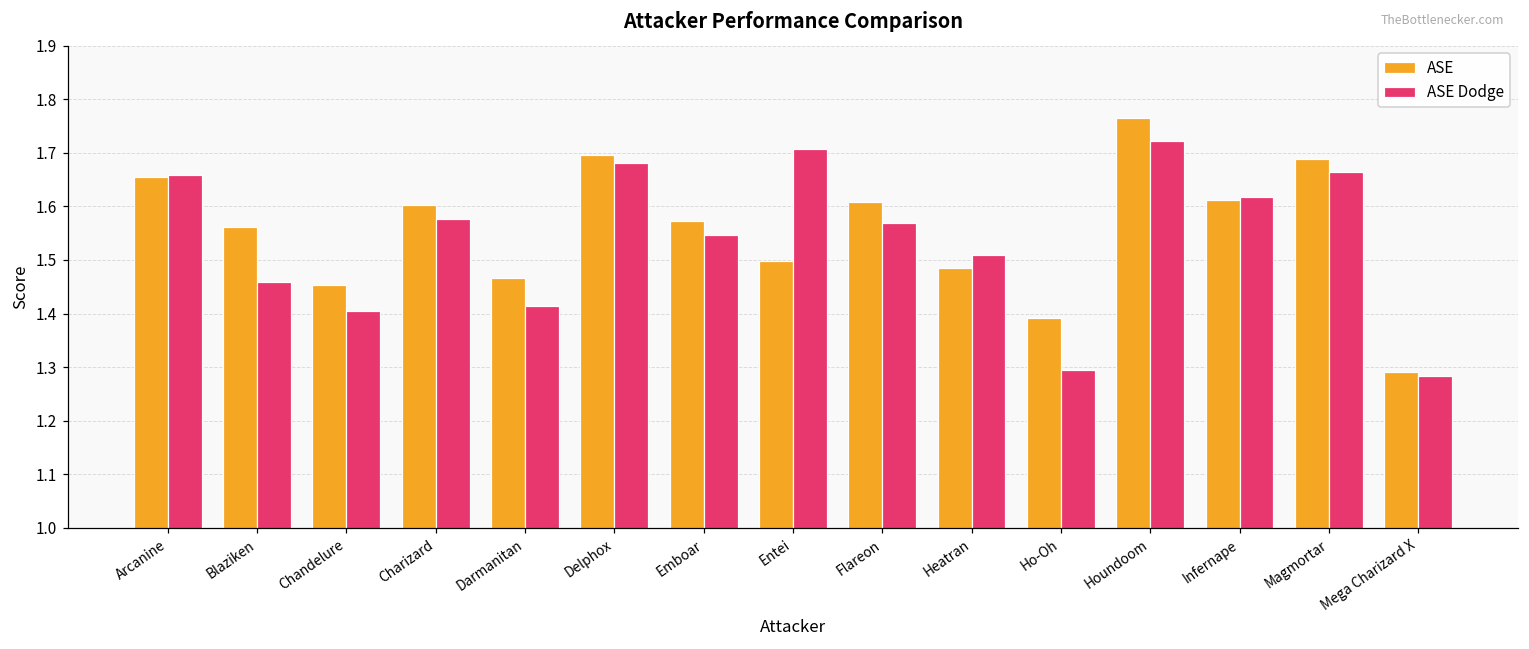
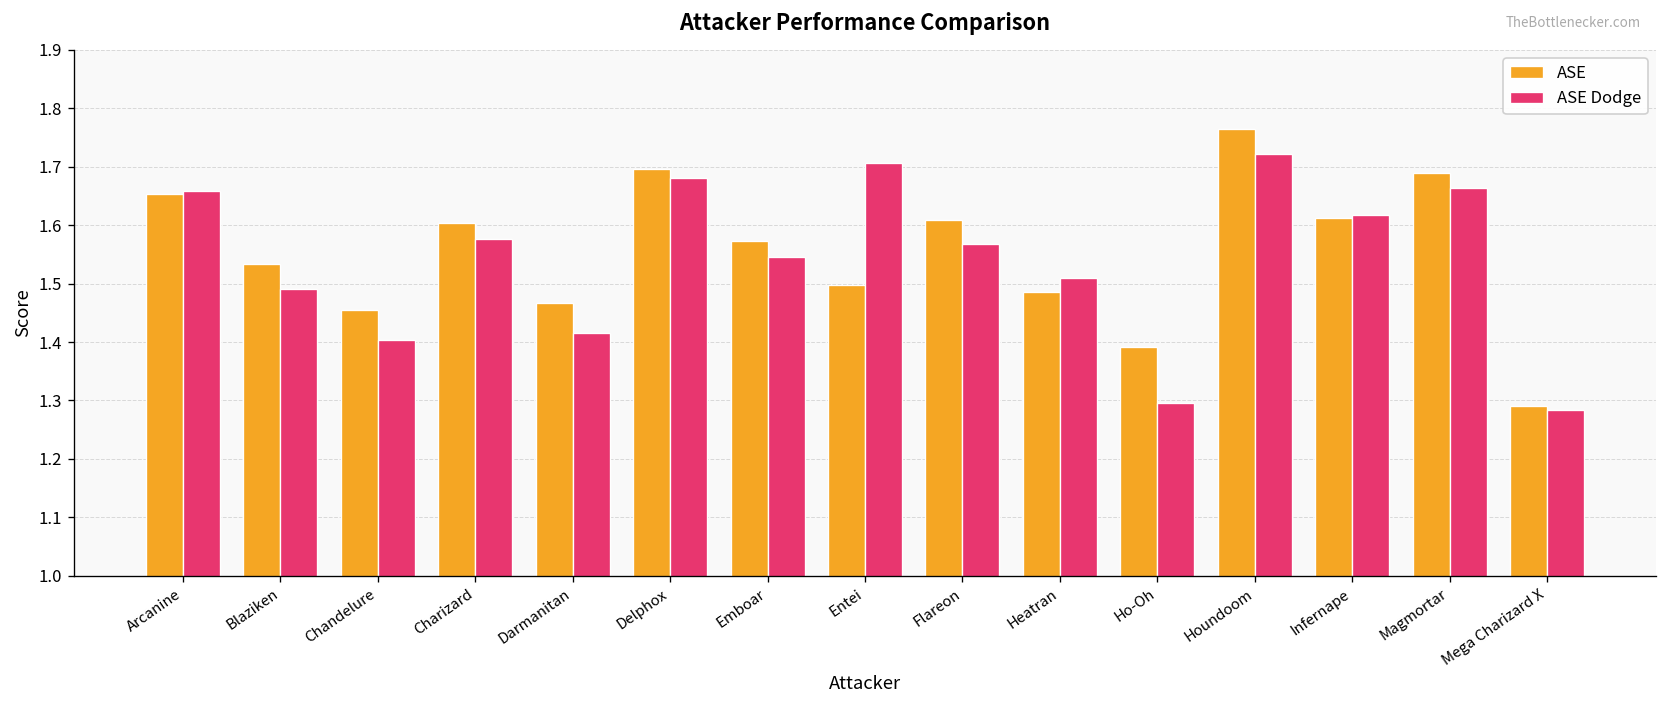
  {
    "ASE": {
      "Arcanine": 1.65,
-     "Blaziken": 1.56,
+     "Blaziken": 1.53,
      "Chandelure": 1.45,
      "Charizard": 1.60,
      "Darmanitan": 1.47,
      "Delphox": 1.70,
      "Emboar": 1.57,
      "Entei": 1.50,
      "Flareon": 1.61,
      "Heatran": 1.49,
      "Ho-Oh": 1.39,
      "Houndoom": 1.76,
      "Infernape": 1.61,
      "Magmortar": 1.69,
      "Mega Charizard X": 1.29
    },
    "ASE Dodge": {
      "Arcanine": 1.66,
-     "Blaziken": 1.46,
+     "Blaziken": 1.49,
      "Chandelure": 1.40,
      "Charizard": 1.58,
      "Darmanitan": 1.41,
      "Delphox": 1.68,
      "Emboar": 1.55,
      "Entei": 1.71,
      "Flareon": 1.57,
      "Heatran": 1.51,
      "Ho-Oh": 1.30,
      "Houndoom": 1.72,
      "Infernape": 1.62,
      "Magmortar": 1.66,
      "Mega Charizard X": 1.28
    }
  }
